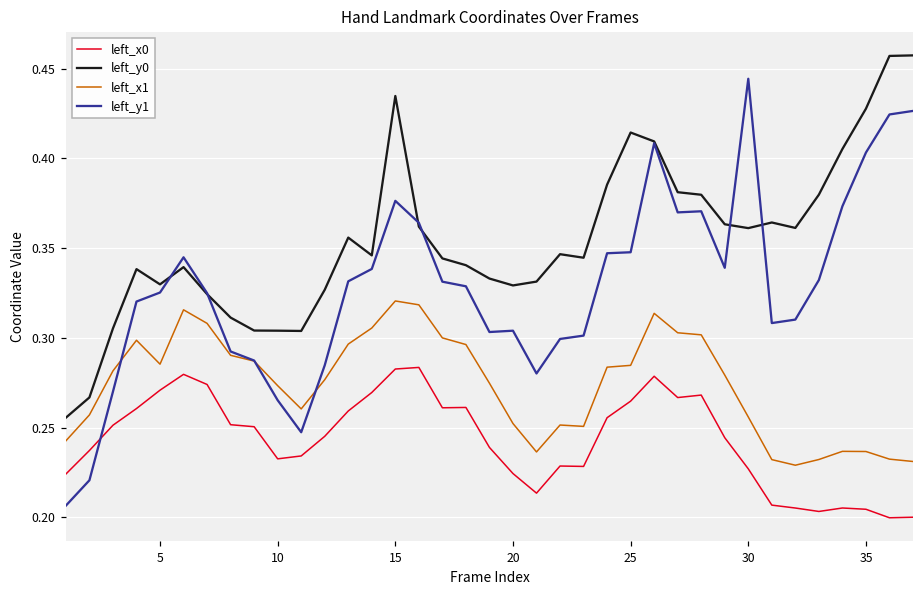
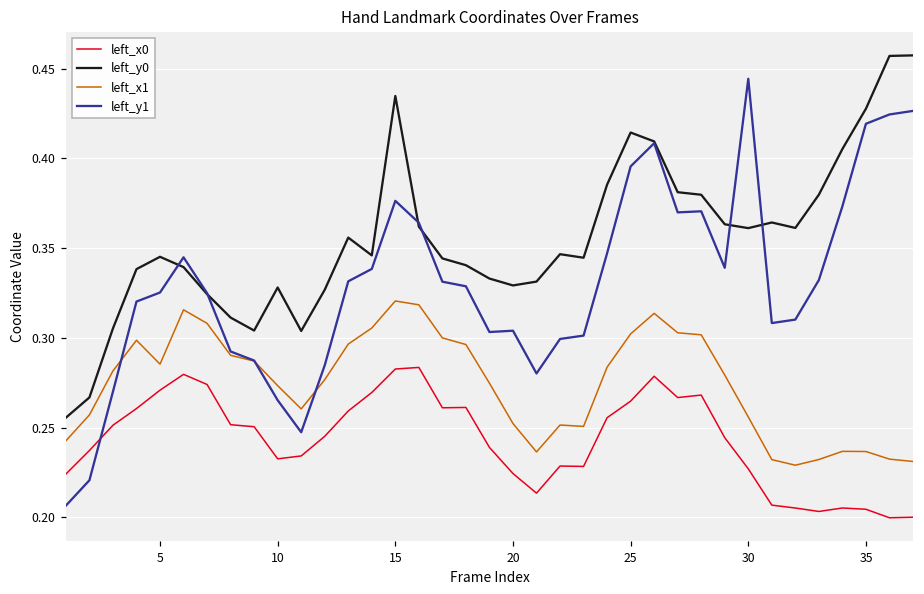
  {
    "left_x0": {
      "5": 0.271,
      "10": 0.233,
      "15": 0.283,
      "20": 0.224,
      "25": 0.265,
      "30": 0.227,
      "35": 0.204
    },
    "left_y0": {
-     "5": 0.330,
-     "10": 0.304,
+     "5": 0.345,
+     "10": 0.328,
      "15": 0.435,
      "20": 0.329,
      "25": 0.414,
      "30": 0.361,
      "35": 0.428
    },
    "left_x1": {
      "5": 0.285,
      "10": 0.273,
      "15": 0.321,
      "20": 0.252,
-     "25": 0.285,
+     "25": 0.302,
      "30": 0.256,
      "35": 0.237
    },
    "left_y1": {
      "5": 0.325,
      "10": 0.265,
      "15": 0.376,
      "20": 0.304,
-     "25": 0.348,
+     "25": 0.395,
      "30": 0.444,
-     "35": 0.403
+     "35": 0.419
    }
  }
